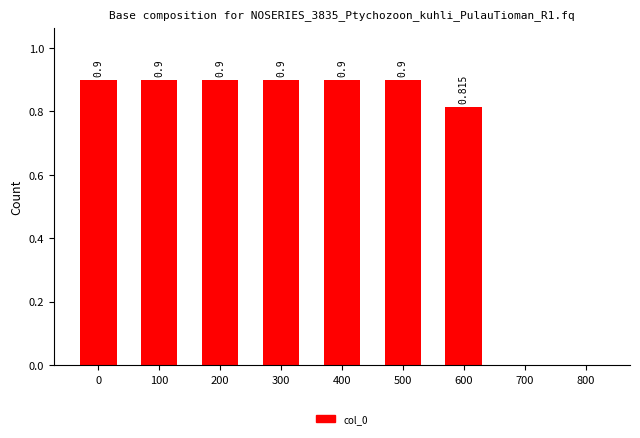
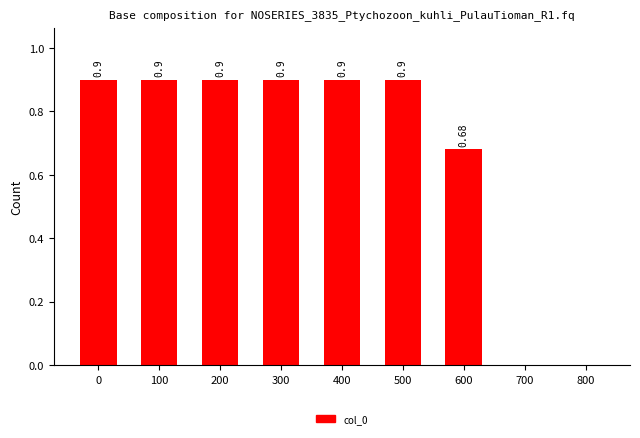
  {
    "0": 0.9,
    "100": 0.9,
    "200": 0.9,
    "300": 0.9,
    "400": 0.9,
    "500": 0.9,
-   "600": 0.815
+   "600": 0.68
  }
